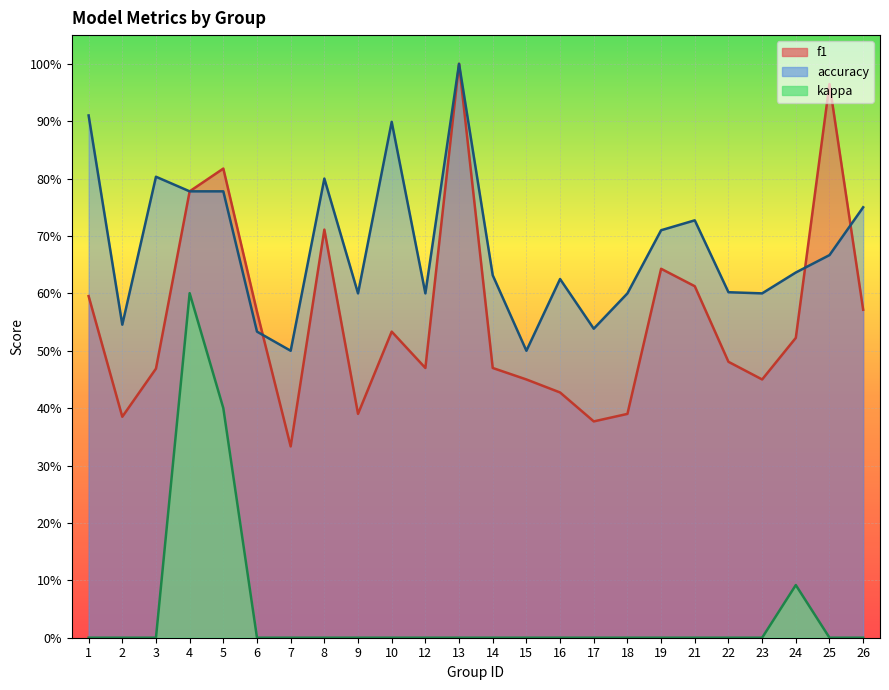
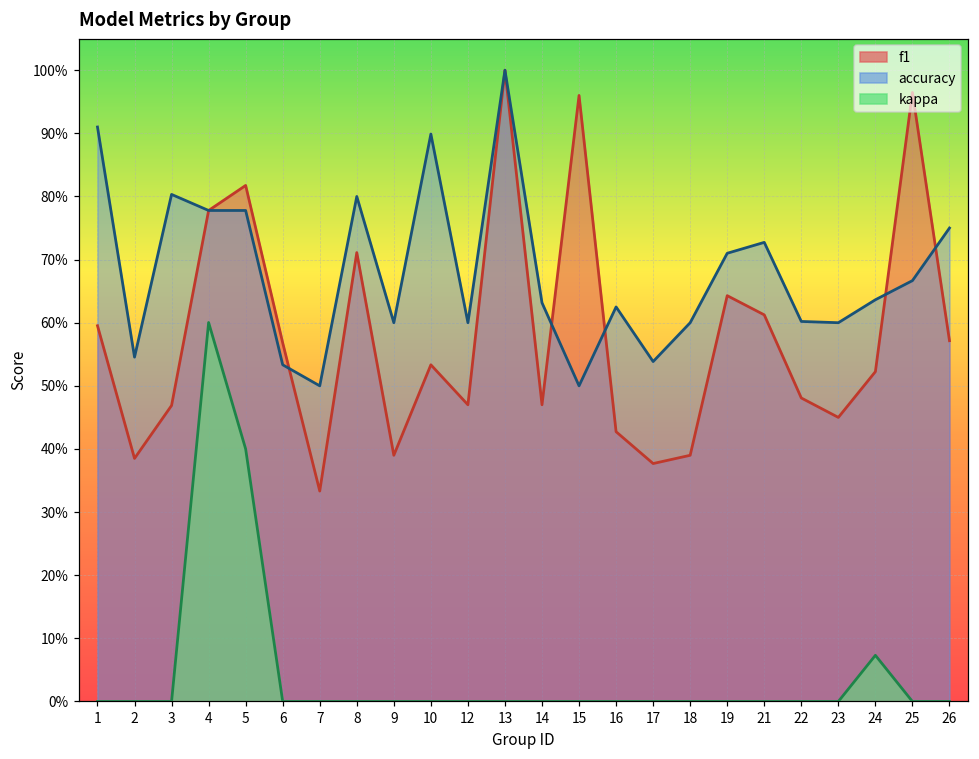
  {
    "f1": {
      "1": "60%",
      "2": "39%",
      "3": "47%",
      "5": "82%",
      "6": "57%",
      "7": "33%",
      "8": "71%",
      "9": "39%",
      "10": "53%",
      "12": "47%",
      "14": "47%",
-     "15": "45%",
+     "15": "96%",
      "16": "43%",
      "17": "38%",
      "18": "39%",
      "19": "64%",
      "21": "61%",
      "22": "48%",
      "23": "45%",
      "24": "52%",
      "26": "57%"
    },
    "accuracy": {
      "1": "91%",
      "2": "55%",
      "3": "80%",
      "5": "78%",
      "6": "53%",
      "7": "50%",
      "8": "80%",
      "9": "60%",
      "10": "90%",
      "12": "60%",
      "14": "63%",
      "15": "50%",
      "16": "63%",
      "17": "54%",
      "18": "60%",
      "19": "71%",
      "21": "73%",
      "22": "60%",
      "23": "60%",
      "24": "64%",
      "25": "67%",
      "26": "75%"
    },
    "kappa": {
      "1": "0%",
      "2": "0%",
      "3": "0%",
      "4": "60%",
      "5": "40%",
      "6": "0%",
      "7": "0%",
      "8": "0%",
      "9": "0%",
      "10": "0%",
      "12": "0%",
      "13": "0%",
      "14": "0%",
      "15": "0%",
      "16": "0%",
      "17": "0%",
      "18": "0%",
      "19": "0%",
      "21": "0%",
      "22": "0%",
      "23": "0%",
-     "24": "9%",
+     "24": "7%",
      "25": "0%",
      "26": "0%"
    }
  }
